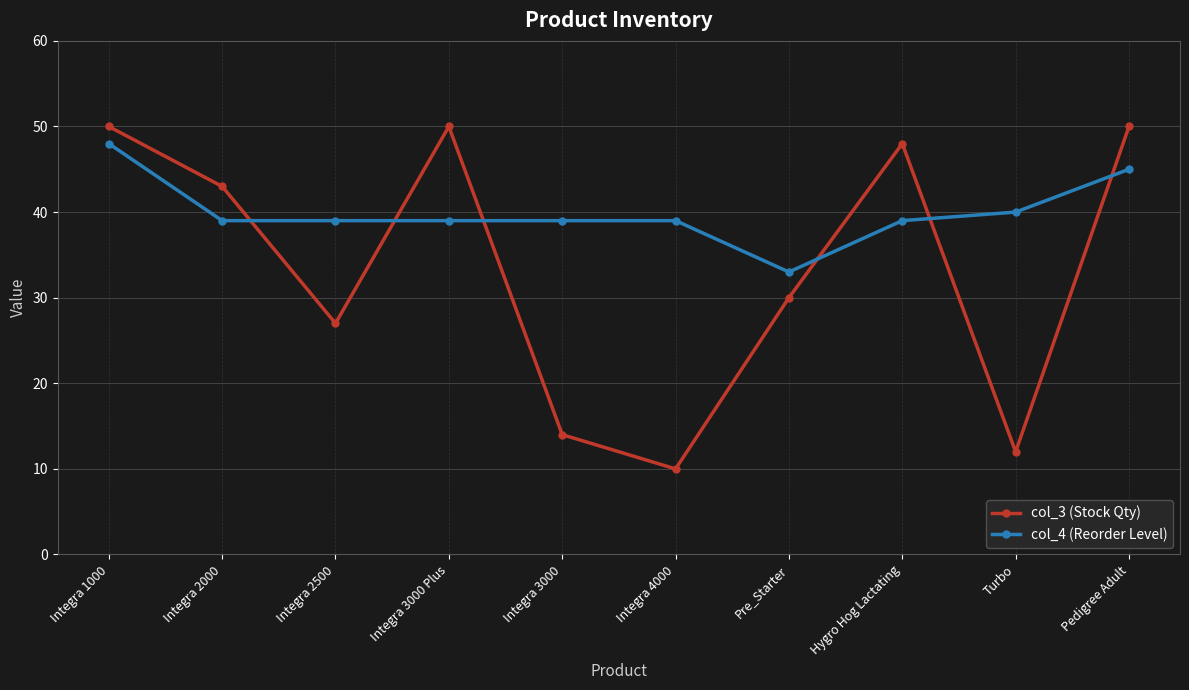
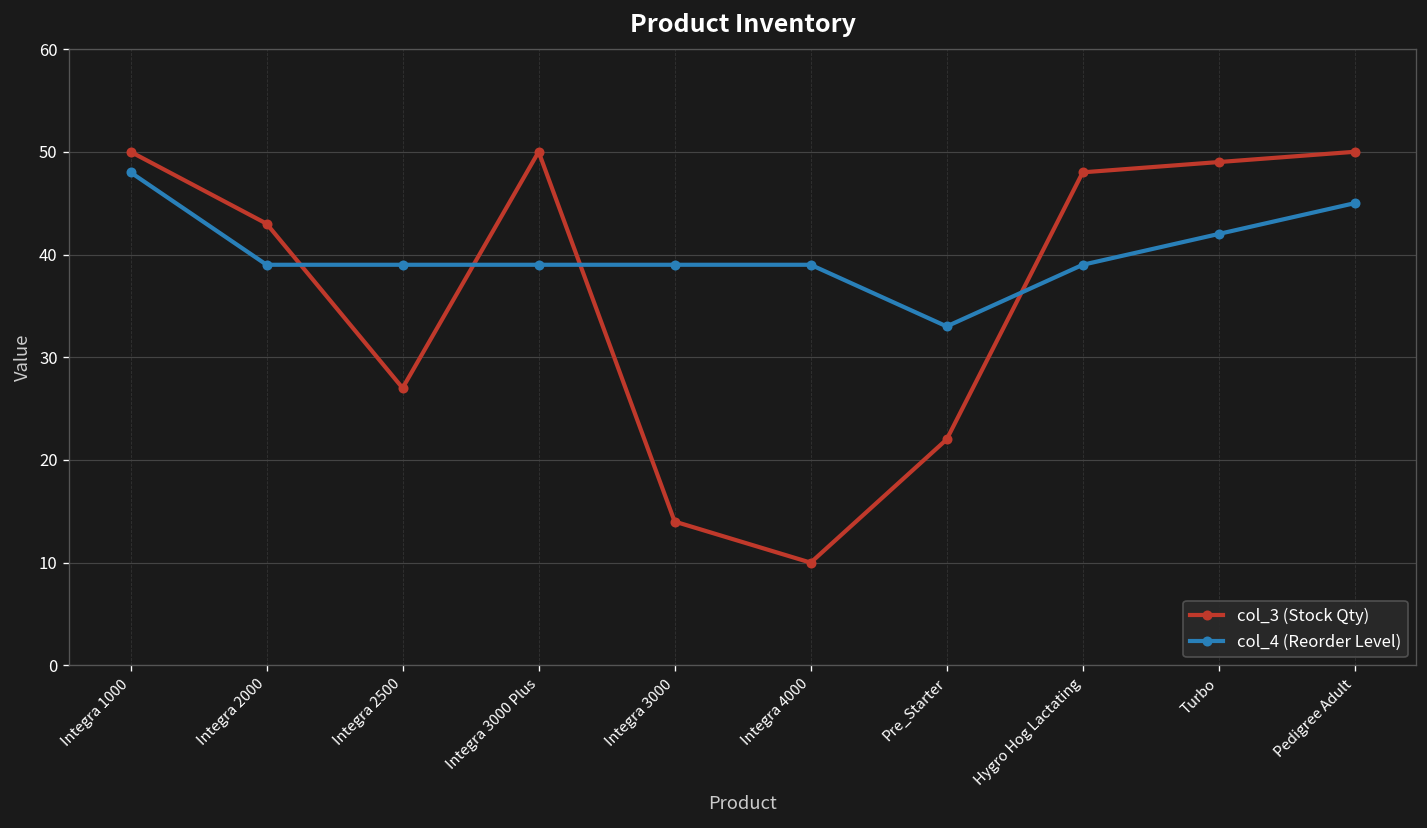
  {
    "col_3 (Stock Qty)": {
      "Integra 1000": 50,
      "Integra 2000": 43,
      "Integra 2500": 27,
      "Integra 3000 Plus": 50,
      "Integra 3000": 14,
      "Integra 4000": 10,
-     "Pre_Starter": 30,
+     "Pre_Starter": 22,
      "Hygro Hog Lactating": 48,
-     "Turbo": 12,
+     "Turbo": 49,
      "Pedigree Adult": 50
    },
    "col_4 (Reorder Level)": {
      "Integra 1000": 48,
      "Integra 2000": 39,
      "Integra 2500": 39,
      "Integra 3000 Plus": 39,
      "Integra 3000": 39,
      "Integra 4000": 39,
      "Pre_Starter": 33,
      "Hygro Hog Lactating": 39,
-     "Turbo": 40,
+     "Turbo": 42,
      "Pedigree Adult": 45
    }
  }
